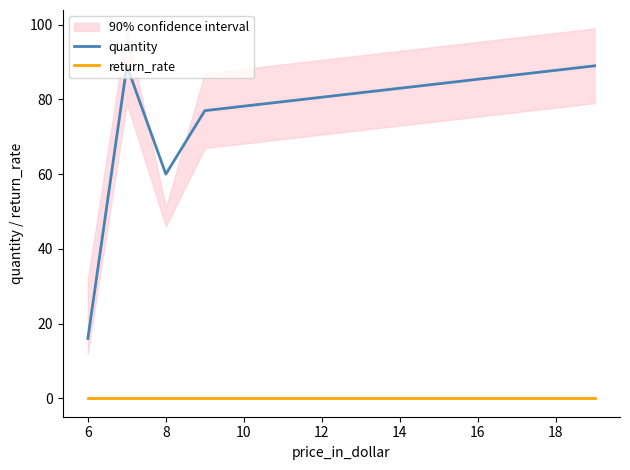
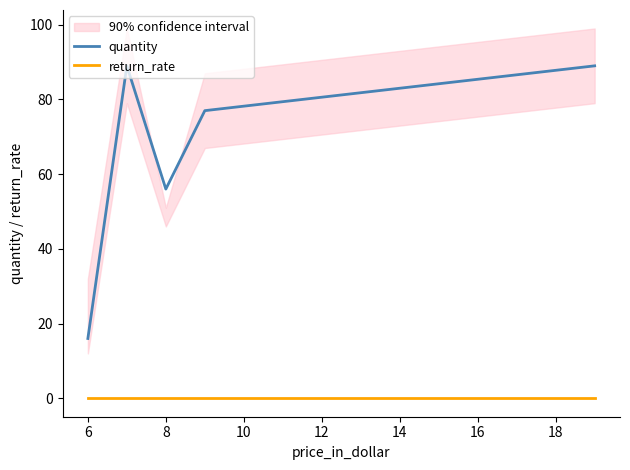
  {
    "quantity": {
      "6": 16,
-     "8": 60
+     "8": 56
    },
    "return_rate": {
      "6": 0,
      "8": 0
    }
  }
